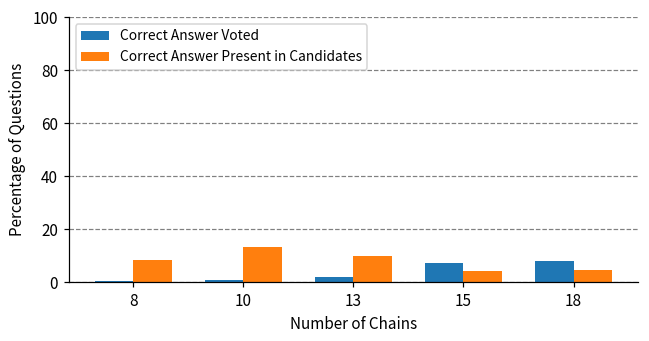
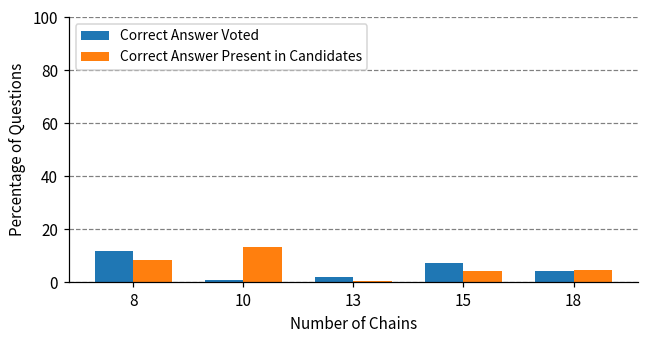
  {
    "Correct Answer Voted": {
-     "8": 0,
+     "8": 12,
      "13": 2,
      "15": 7,
-     "18": 8
+     "18": 4
    },
    "Correct Answer Present in Candidates": {
      "8": 9,
      "10": 13,
-     "13": 10,
+     "13": 0,
      "15": 4,
      "18": 5
    }
  }
